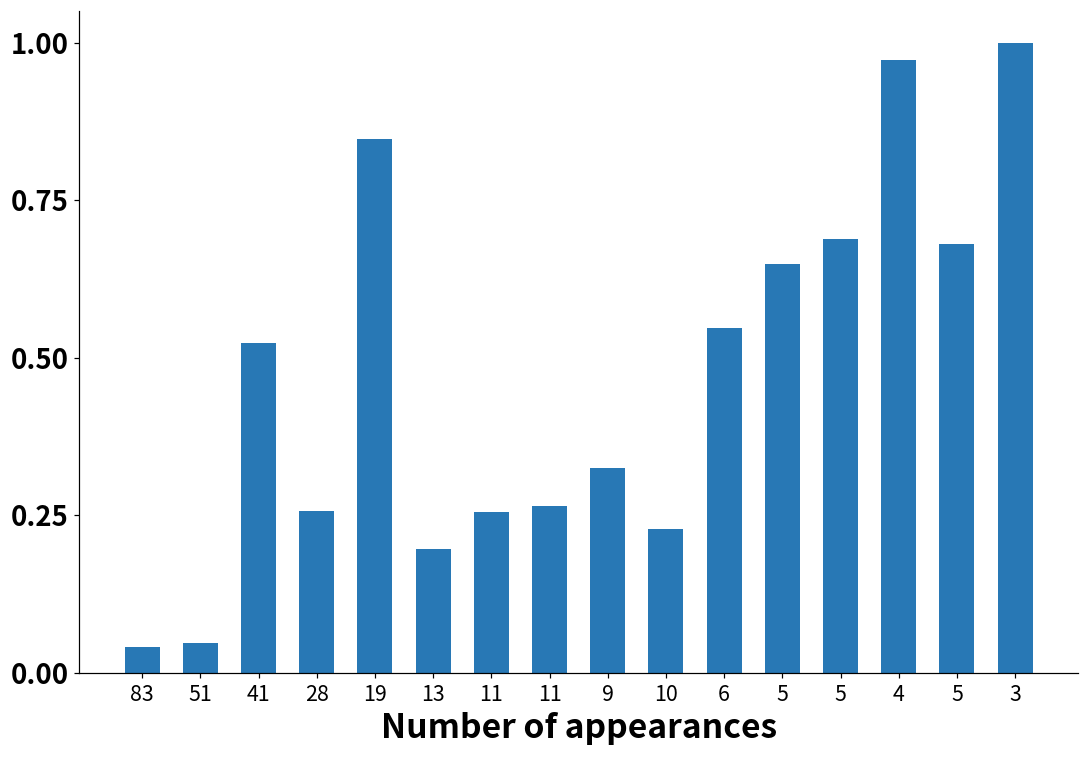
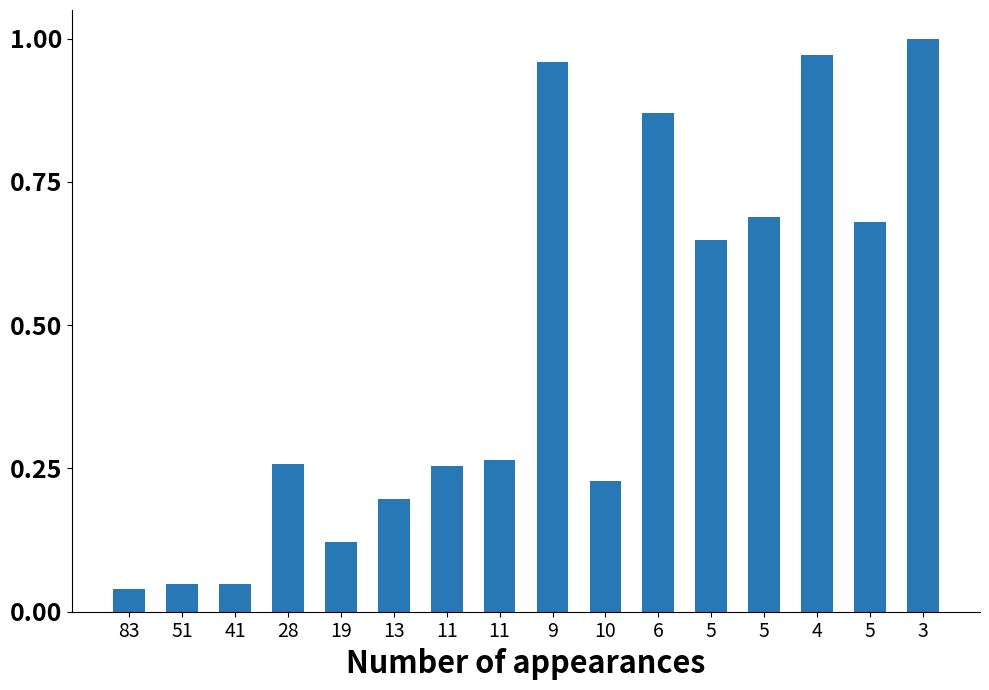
  {
    "83": 0.04,
    "51": 0.05,
-   "41": 0.52,
+   "41": 0.05,
    "28": 0.26,
-   "19": 0.85,
+   "19": 0.12,
    "13": 0.20,
-   "9": 0.32,
+   "9": 0.96,
    "10": 0.23,
-   "6": 0.55,
+   "6": 0.87,
    "4": 0.97,
    "3": 1.00
  }
